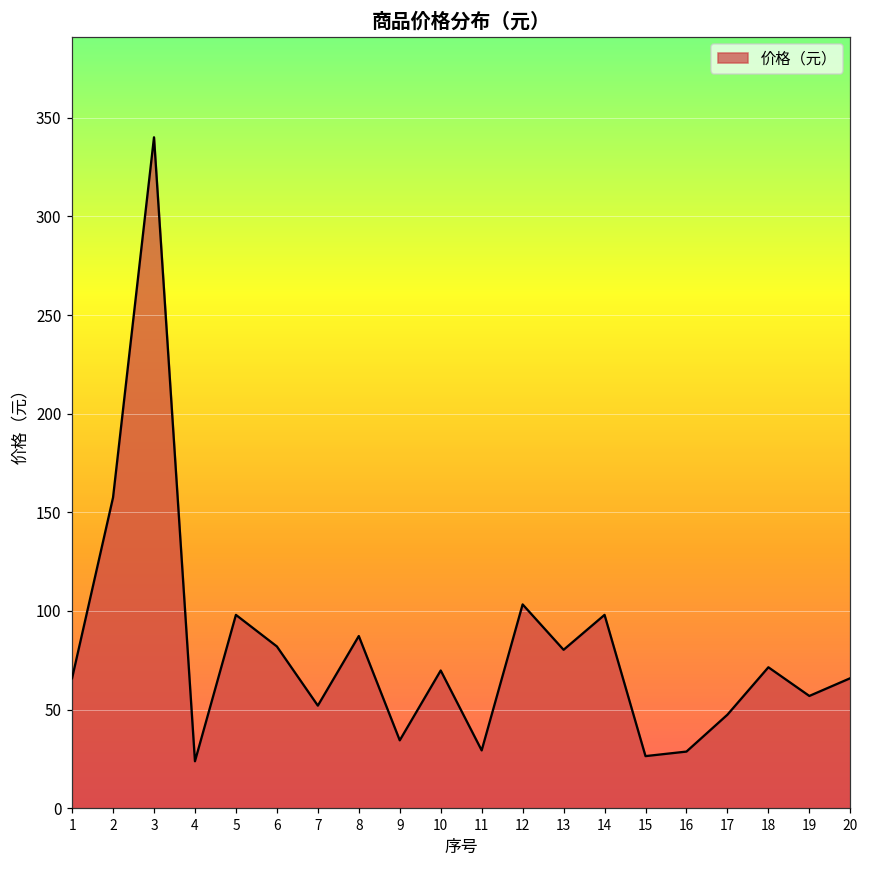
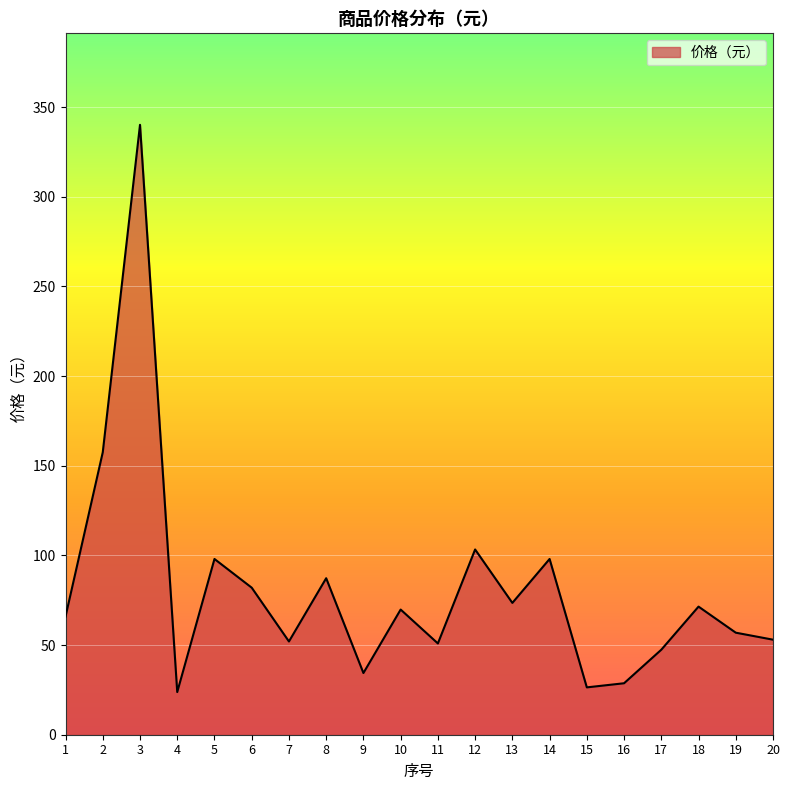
  {
    "1": 66,
    "2": 158,
    "3": 340,
    "4": 24,
    "5": 98,
    "6": 82,
    "7": 52,
    "8": 87,
    "9": 34,
    "10": 70,
-   "11": 29,
+   "11": 51,
    "12": 103,
-   "13": 80,
+   "13": 74,
    "14": 98,
    "15": 26,
    "16": 29,
    "17": 47,
    "18": 71,
    "19": 57,
-   "20": 66
+   "20": 53
  }
